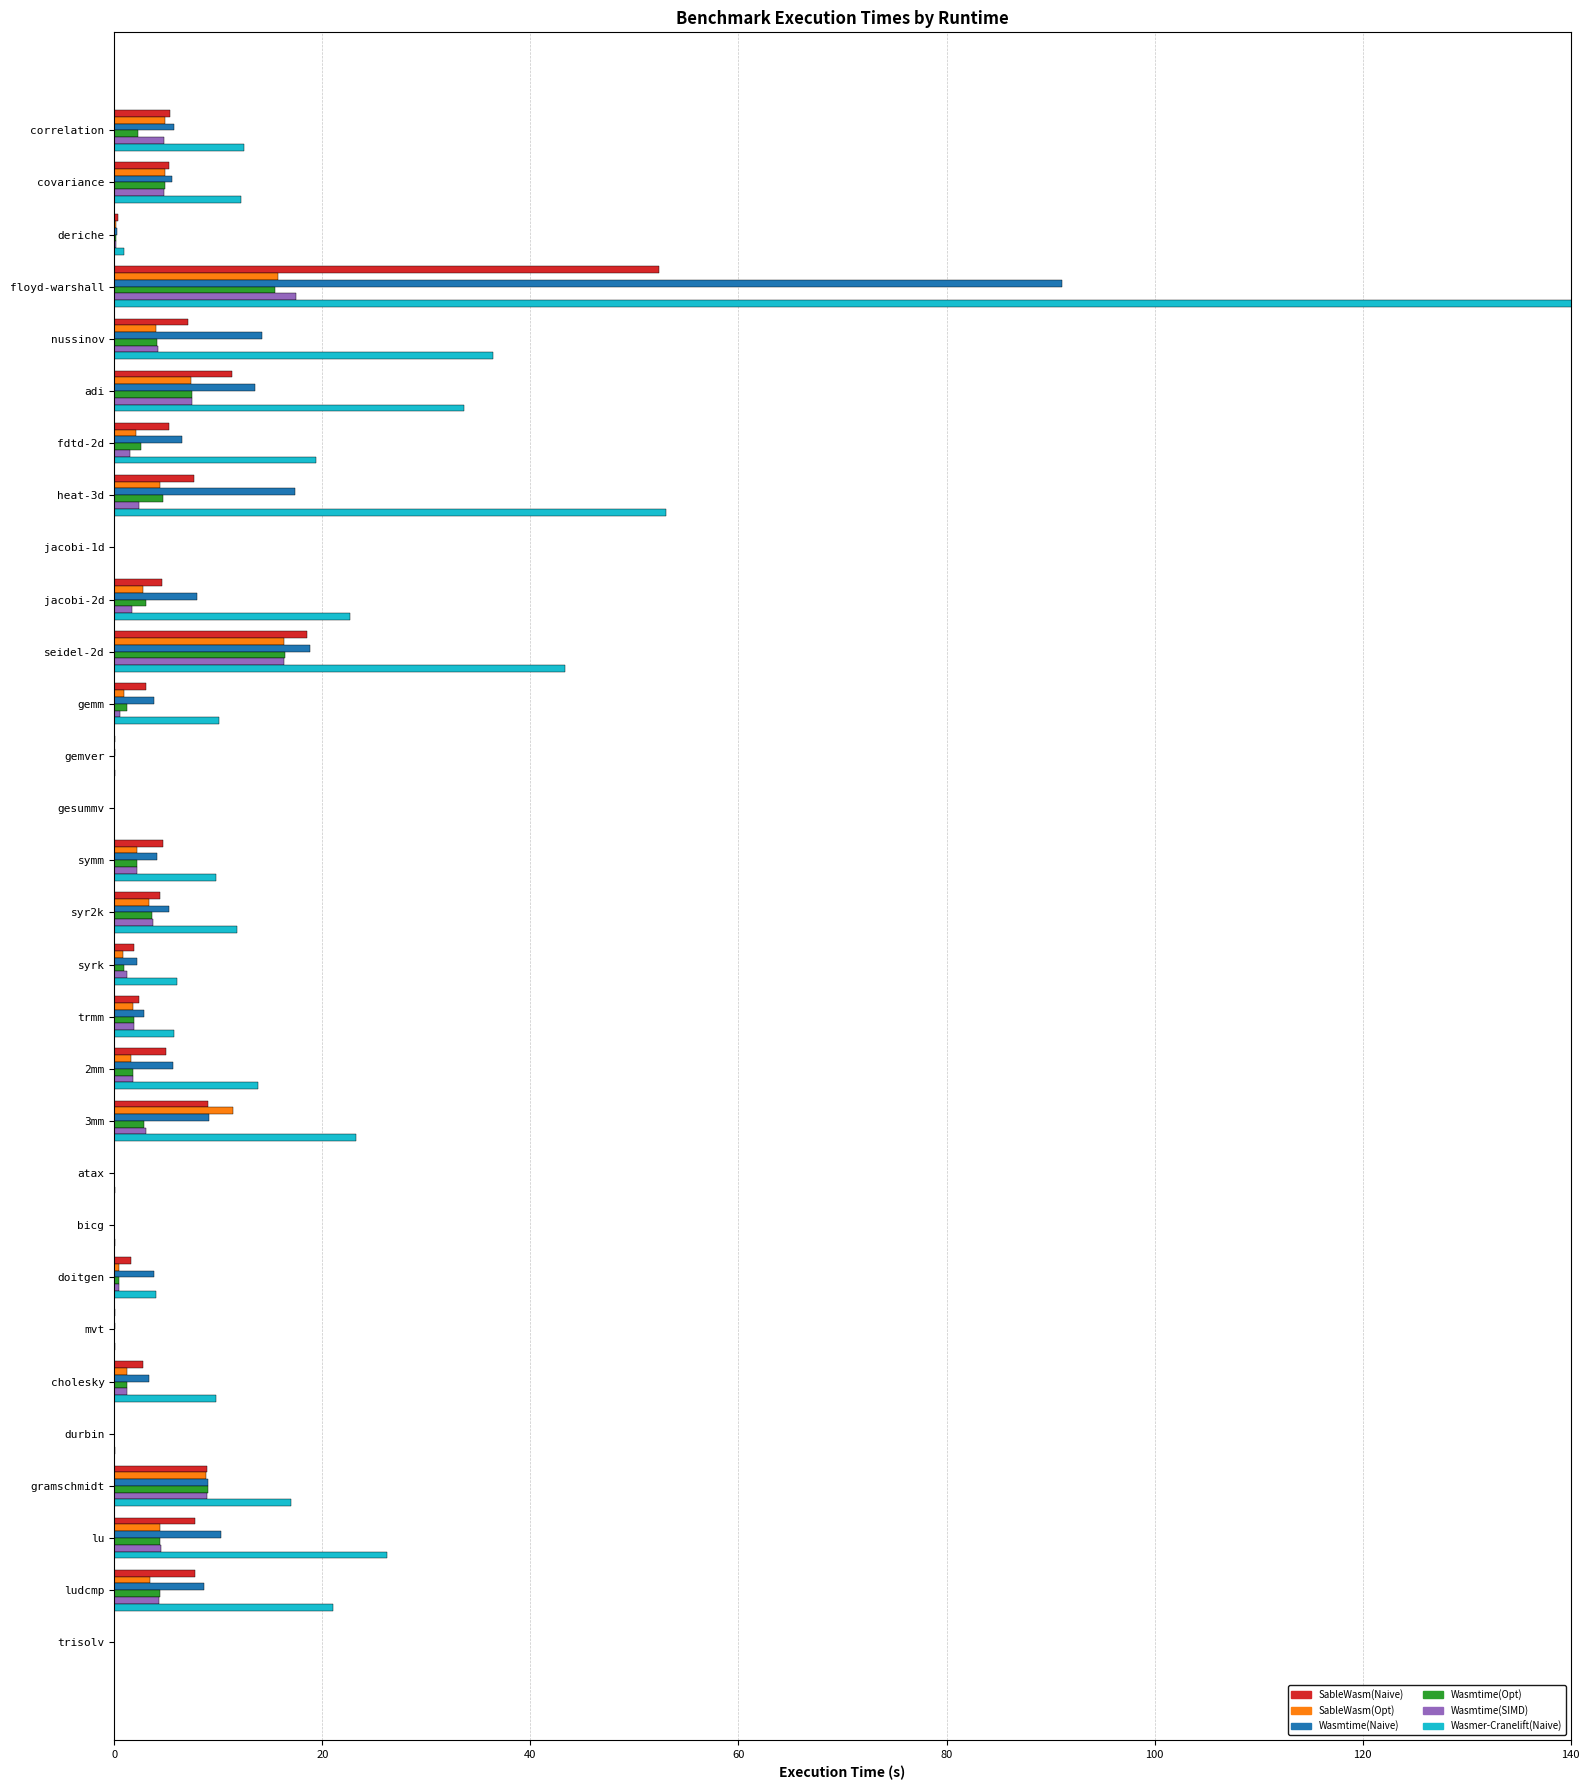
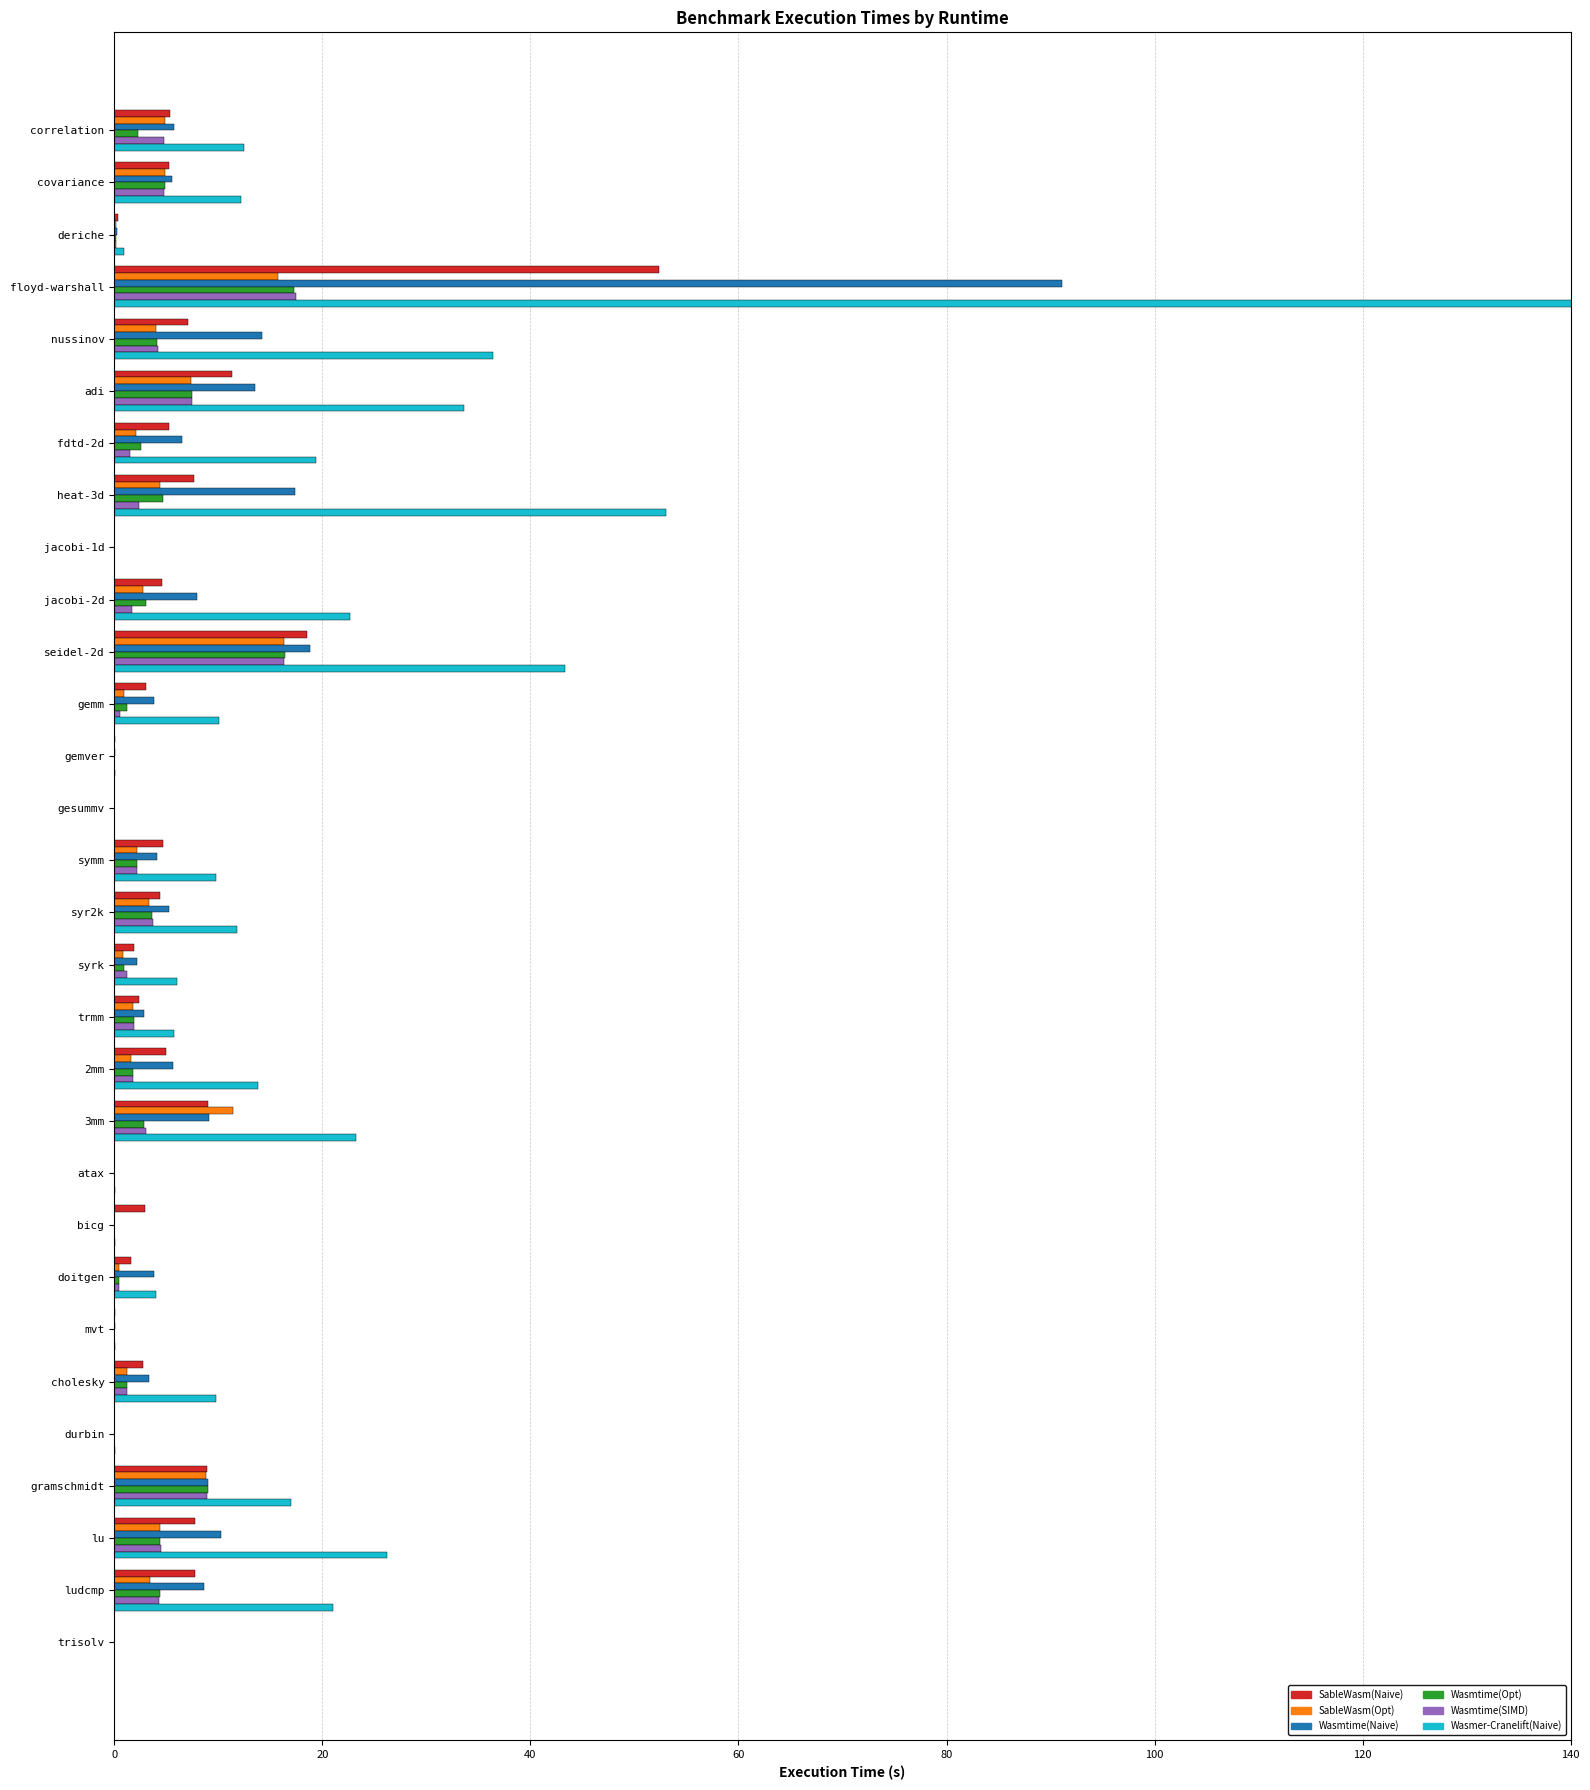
  {
    "SableWasm(Naive)": {
      "correlation": 5.3,
      "covariance": 5.3,
      "deriche": 0.3,
      "floyd-warshall": 52.4,
      "nussinov": 7.1,
      "adi": 11.3,
      "fdtd-2d": 5.2,
      "heat-3d": 7.6,
      "jacobi-2d": 4.6,
      "seidel-2d": 18.5,
      "gemm": 3.1,
      "symm": 4.7,
      "syr2k": 4.4,
      "syrk": 1.9,
      "trmm": 2.3,
      "2mm": 4.9,
      "3mm": 9.0,
-     "bicg": 0.0,
+     "bicg": 3.0,
      "doitgen": 1.6,
      "cholesky": 2.7,
      "gramschmidt": 8.9,
      "lu": 7.8,
      "ludcmp": 7.8
    },
    "SableWasm(Opt)": {
      "correlation": 4.9,
      "covariance": 4.8,
      "floyd-warshall": 15.8,
      "nussinov": 4.0,
      "adi": 7.4,
      "fdtd-2d": 2.1,
      "heat-3d": 4.4,
      "jacobi-2d": 2.7,
      "seidel-2d": 16.3,
      "gemm": 1.0,
      "symm": 2.2,
      "syr2k": 3.4,
      "syrk": 0.8,
      "trmm": 1.8,
      "2mm": 1.6,
      "3mm": 11.4,
      "doitgen": 0.5,
      "cholesky": 1.3,
      "gramschmidt": 8.9,
      "lu": 4.4,
      "ludcmp": 3.4
    },
    "Wasmtime(Naive)": {
      "correlation": 5.7,
      "covariance": 5.5,
      "deriche": 0.3,
      "floyd-warshall": 91.1,
      "nussinov": 14.2,
      "adi": 13.6,
      "fdtd-2d": 6.5,
      "heat-3d": 17.4,
      "jacobi-2d": 8.0,
      "seidel-2d": 18.8,
      "gemm": 3.8,
      "symm": 4.2,
      "syr2k": 5.2,
      "syrk": 2.2,
      "trmm": 2.8,
      "2mm": 5.6,
      "3mm": 9.1,
      "doitgen": 3.9,
      "cholesky": 3.3,
      "gramschmidt": 9.0,
      "lu": 10.3,
      "ludcmp": 8.6
    },
    "Wasmtime(Opt)": {
      "correlation": 2.3,
      "covariance": 4.9,
-     "floyd-warshall": 15.5,
+     "floyd-warshall": 17.3,
      "nussinov": 4.1,
      "adi": 7.4,
      "fdtd-2d": 2.6,
      "heat-3d": 4.7,
      "jacobi-2d": 3.1,
      "seidel-2d": 16.4,
      "gemm": 1.2,
      "symm": 2.2,
      "syr2k": 3.6,
      "syrk": 0.9,
      "trmm": 1.9,
      "2mm": 1.8,
      "3mm": 2.9,
      "doitgen": 0.5,
      "cholesky": 1.3,
      "gramschmidt": 9.0,
      "lu": 4.4,
      "ludcmp": 4.4
    },
    "Wasmtime(SIMD)": {
      "correlation": 4.8,
      "covariance": 4.8,
      "floyd-warshall": 17.5,
      "nussinov": 4.2,
      "adi": 7.4,
      "fdtd-2d": 1.5,
      "heat-3d": 2.4,
      "jacobi-2d": 1.7,
      "seidel-2d": 16.3,
      "gemm": 0.6,
      "symm": 2.2,
      "syr2k": 3.8,
      "syrk": 1.2,
      "trmm": 1.9,
      "2mm": 1.8,
      "3mm": 3.0,
      "doitgen": 0.5,
      "cholesky": 1.3,
      "gramschmidt": 8.9,
      "lu": 4.5,
      "ludcmp": 4.3
    },
    "Wasmer-Cranelift(Naive)": {
      "correlation": 12.5,
      "covariance": 12.2,
      "deriche": 1.0,
      "nussinov": 36.4,
      "adi": 33.6,
      "fdtd-2d": 19.4,
      "heat-3d": 53.0,
      "jacobi-2d": 22.6,
      "seidel-2d": 43.3,
      "gemm": 10.1,
      "symm": 9.8,
      "syr2k": 11.8,
      "syrk": 6.0,
      "trmm": 5.8,
      "2mm": 13.8,
      "3mm": 23.2,
      "doitgen": 4.0,
      "cholesky": 9.8,
      "gramschmidt": 17.0,
      "lu": 26.2,
      "ludcmp": 21.0
    }
  }
